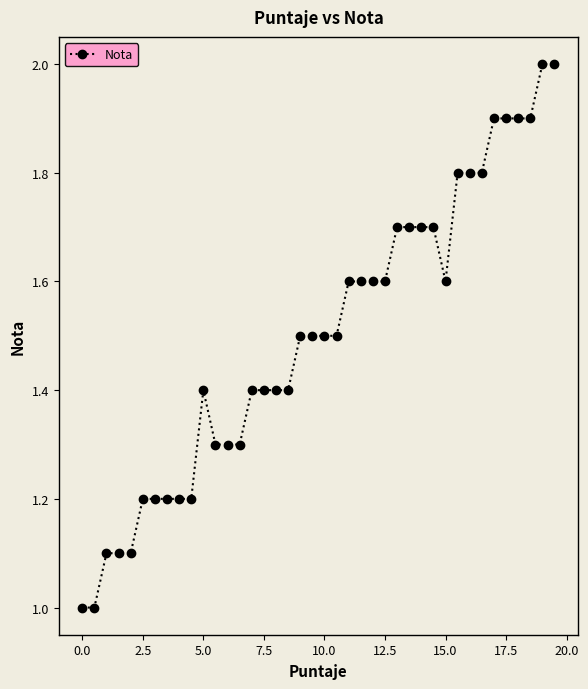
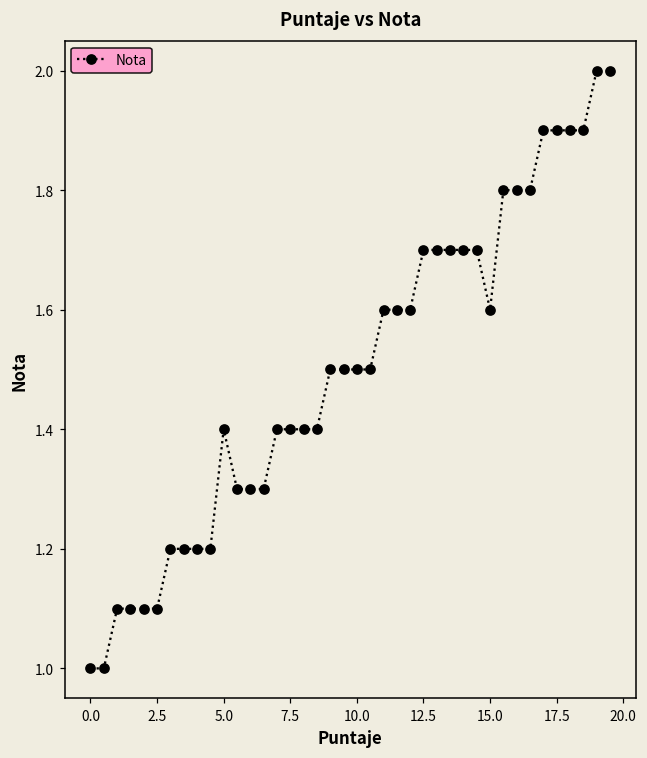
  {
    "0.0": 1.0,
-   "2.5": 1.2,
+   "2.5": 1.1,
    "5.0": 1.4,
    "7.5": 1.4,
    "10.0": 1.5,
-   "12.5": 1.6,
+   "12.5": 1.7,
    "15.0": 1.6,
    "17.5": 1.9
  }
